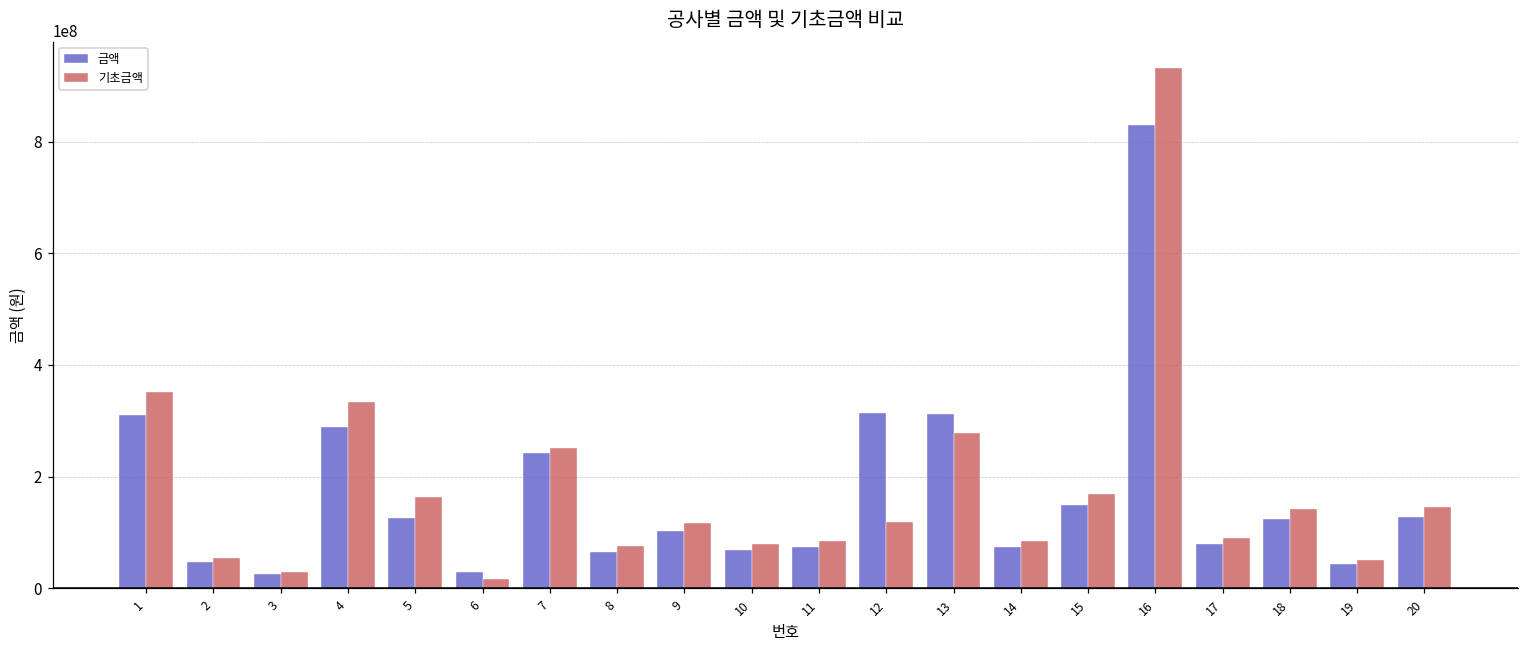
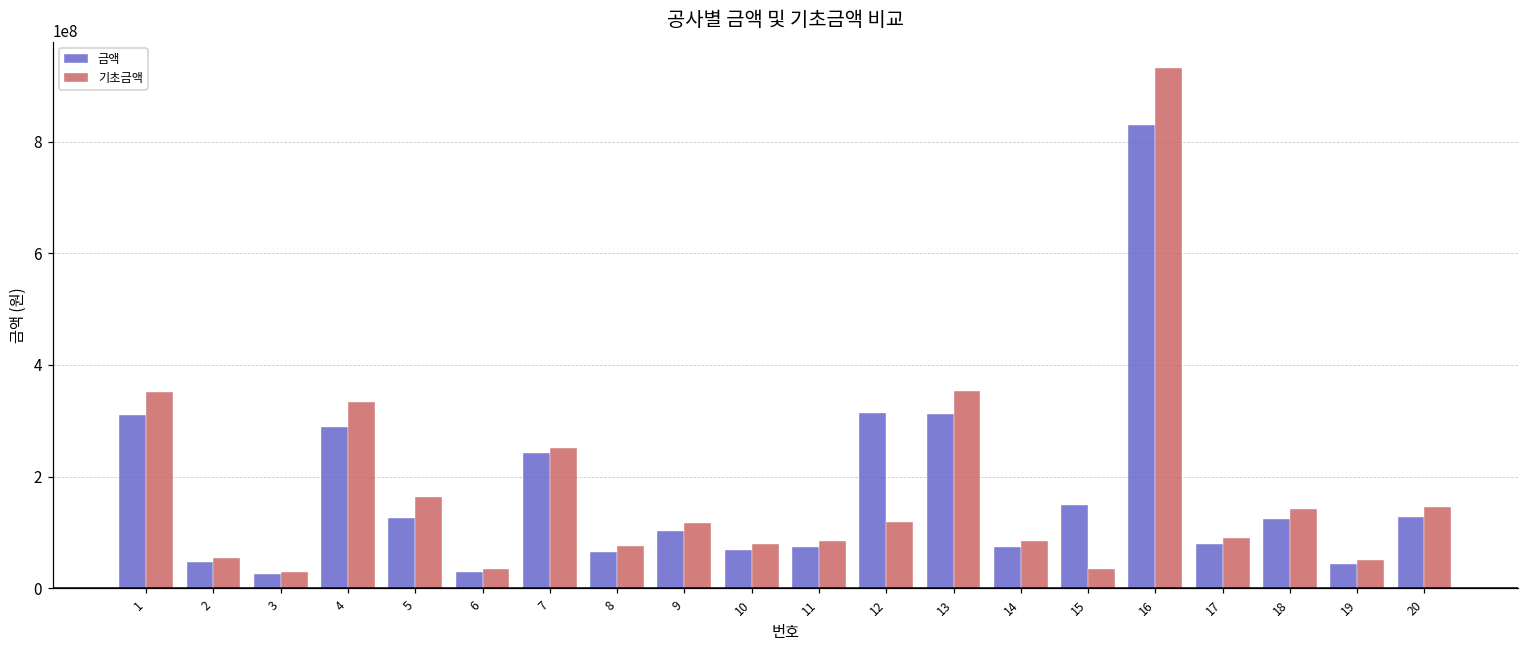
  {
    "금액": {
      "1": 310000000,
      "2": 50000000,
      "3": 30000000,
      "4": 290000000,
      "5": 130000000,
      "6": 30000000,
      "7": 240000000,
      "8": 70000000,
      "9": 100000000,
      "10": 70000000,
      "11": 70000000,
      "12": 310000000,
      "13": 310000000,
      "14": 70000000,
      "15": 150000000,
      "16": 830000000,
      "17": 80000000,
      "18": 120000000,
      "19": 40000000,
      "20": 130000000
    },
    "기초금액": {
      "1": 350000000,
      "2": 50000000,
      "3": 30000000,
      "4": 330000000,
      "5": 160000000,
-     "6": 20000000,
+     "6": 30000000,
      "7": 250000000,
      "8": 80000000,
      "9": 120000000,
      "10": 80000000,
      "11": 90000000,
      "12": 120000000,
-     "13": 280000000,
+     "13": 350000000,
      "14": 80000000,
-     "15": 170000000,
+     "15": 30000000,
      "16": 930000000,
      "17": 90000000,
      "18": 140000000,
      "19": 50000000,
      "20": 150000000
    }
  }
